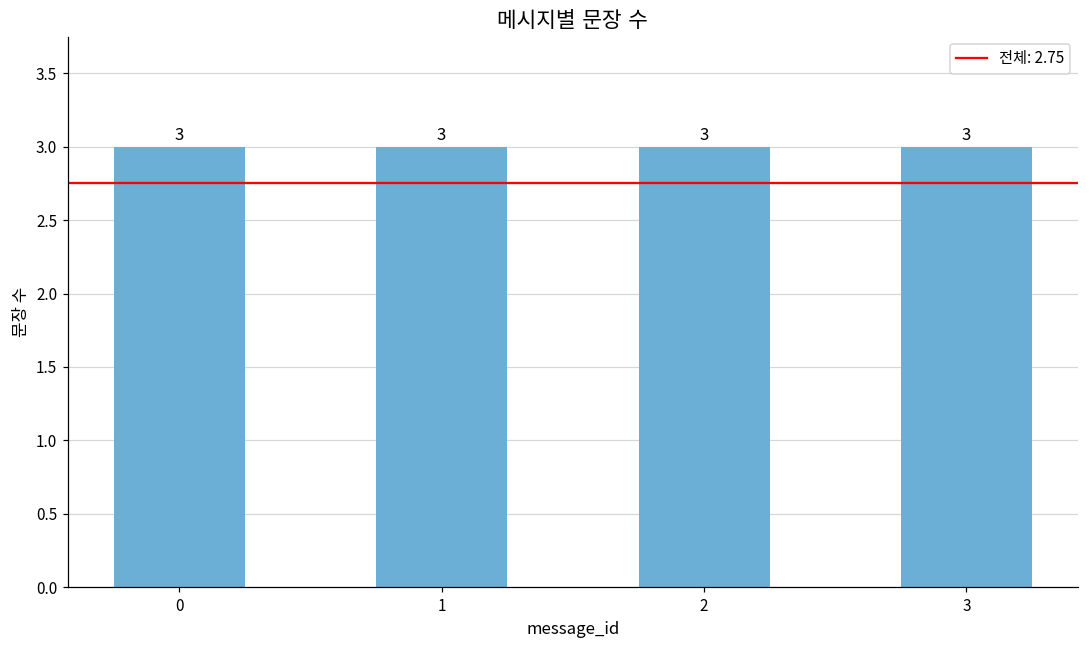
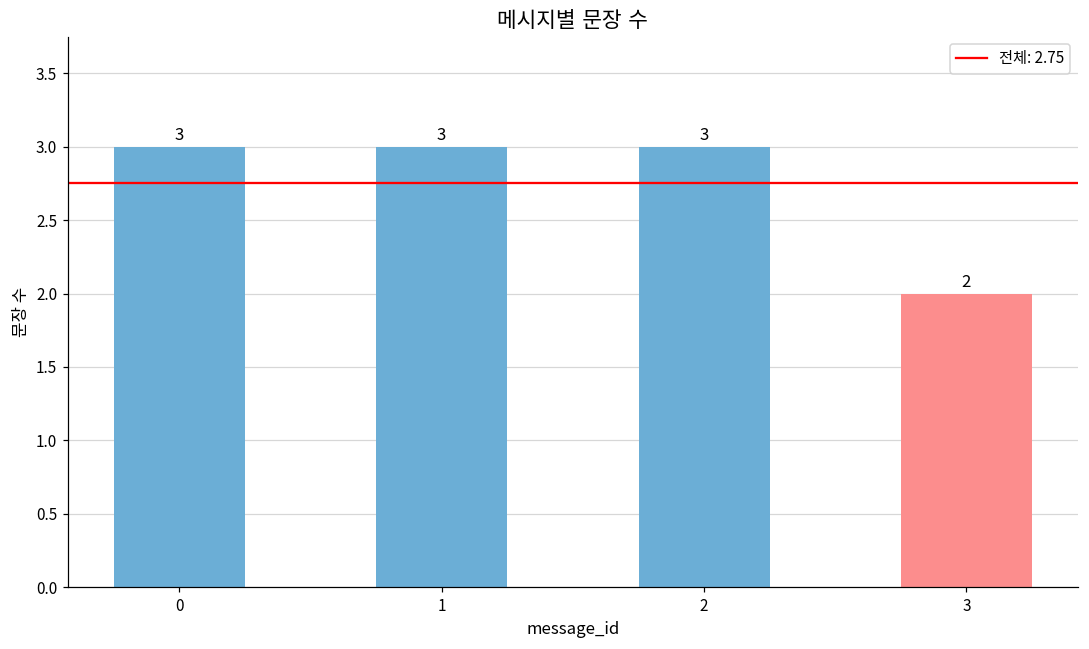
  {
    "0": 3,
    "1": 3,
    "2": 3,
-   "3": 3
+   "3": 2
  }
